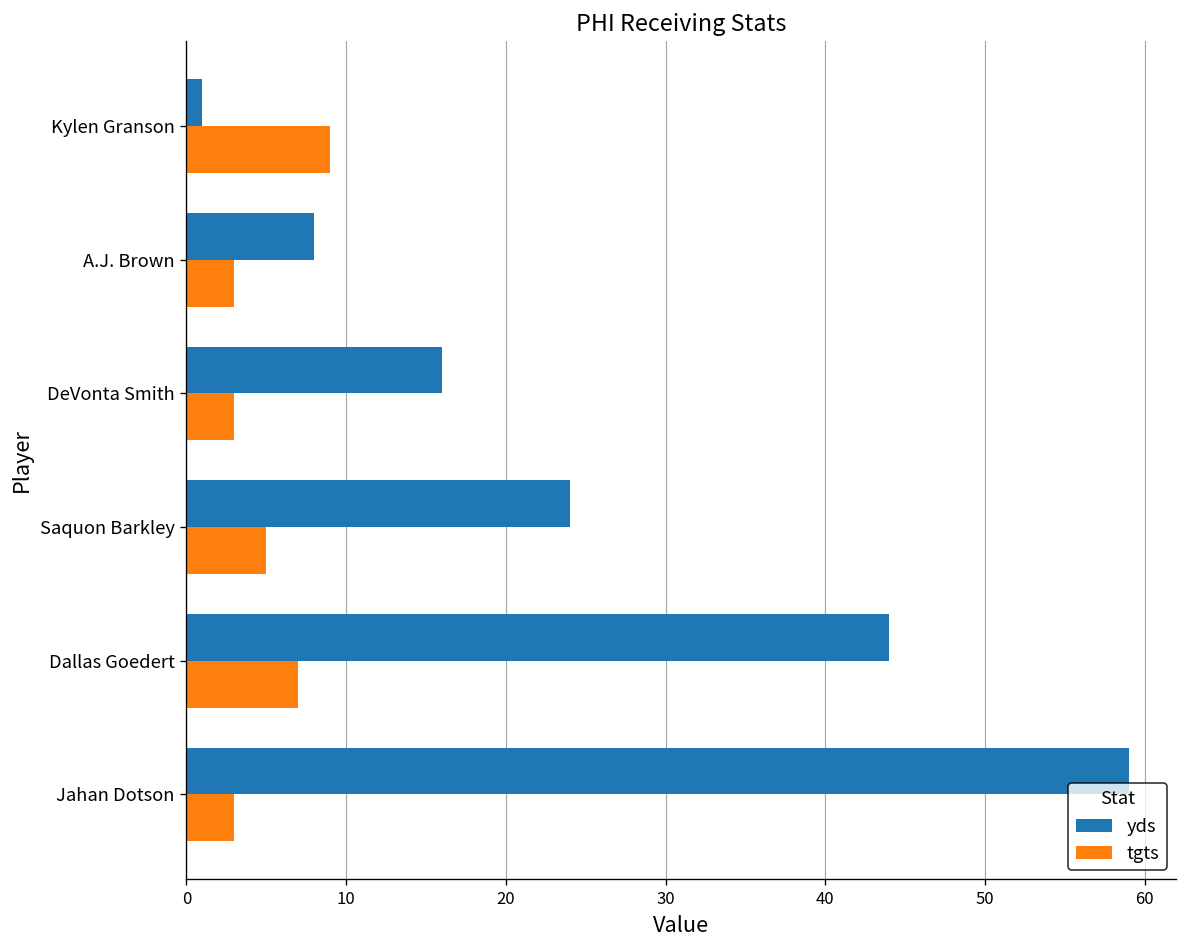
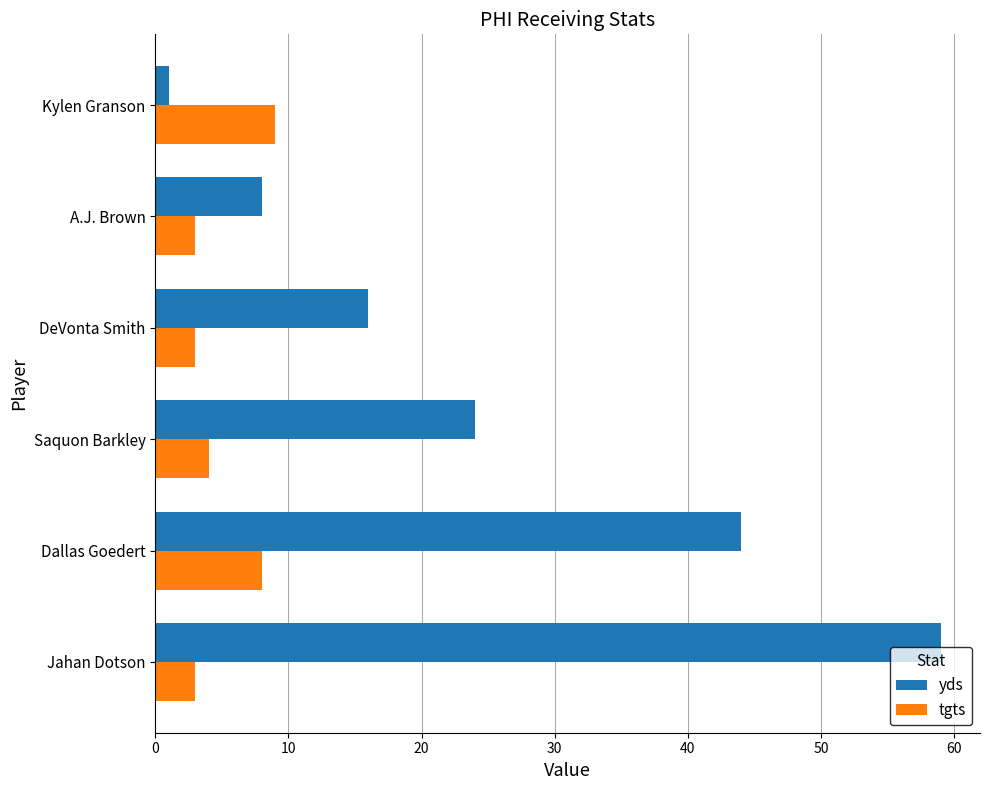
  {
    "yds": {
      "Kylen Granson": 1,
      "A.J. Brown": 8,
      "DeVonta Smith": 16,
      "Saquon Barkley": 24,
      "Dallas Goedert": 44,
      "Jahan Dotson": 59
    },
    "tgts": {
      "Kylen Granson": 9,
      "A.J. Brown": 3,
      "DeVonta Smith": 3,
-     "Saquon Barkley": 5,
-     "Dallas Goedert": 7,
+     "Saquon Barkley": 4,
+     "Dallas Goedert": 8,
      "Jahan Dotson": 3
    }
  }
